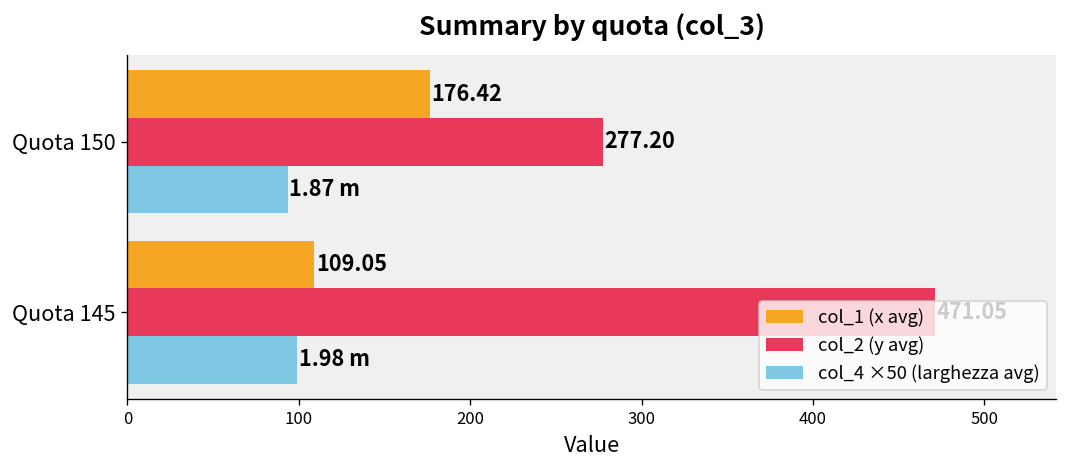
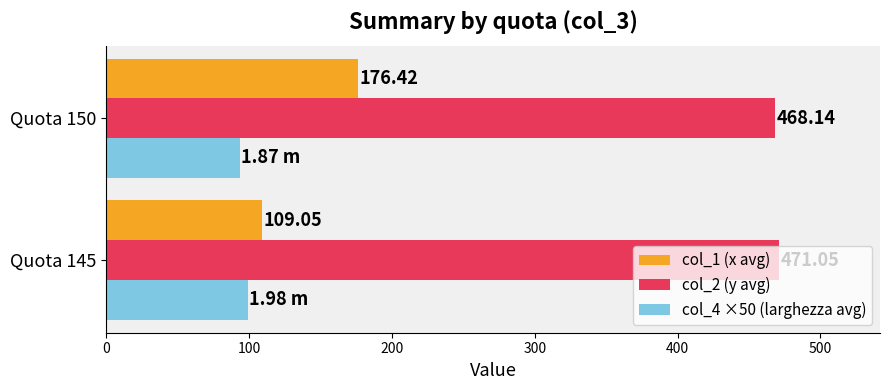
  {
    "col_1 (x avg)": {
      "Quota 150": 176.42,
      "Quota 145": 109.05
    },
    "col_2 (y avg)": {
-     "Quota 150": 277.20
+     "Quota 150": 468.14
    }
  }
